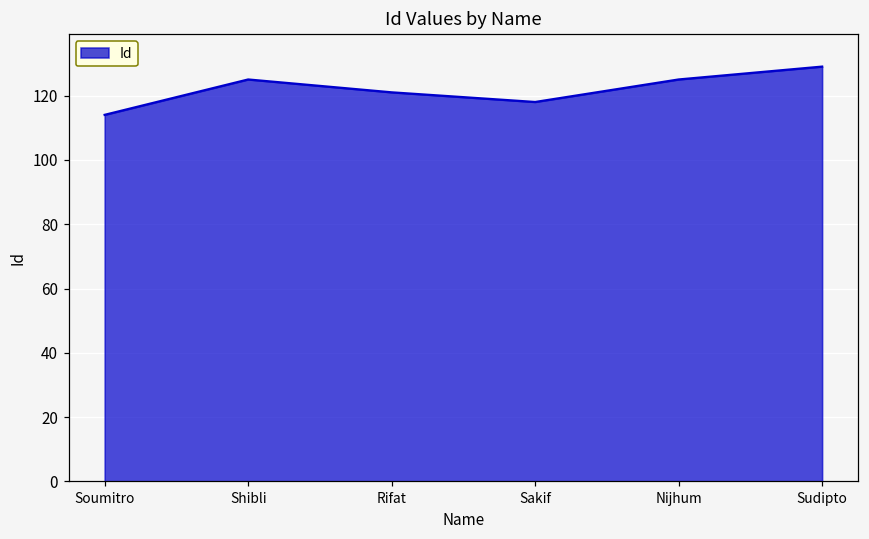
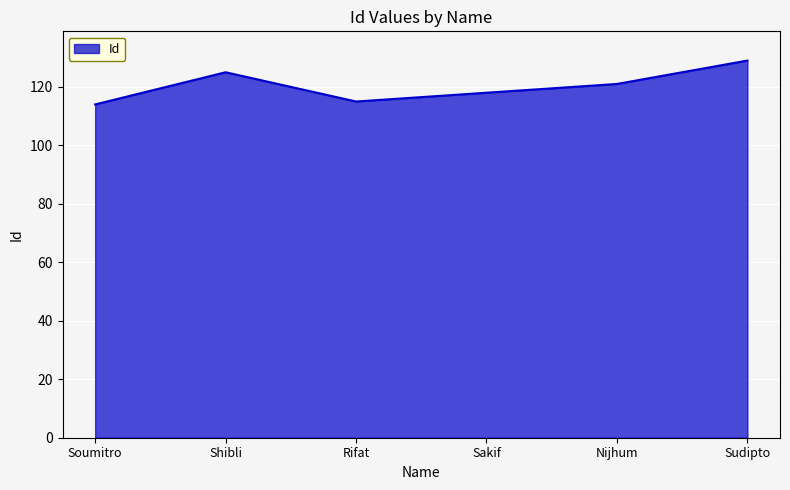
  {
    "Soumitro": 114,
    "Shibli": 125,
-   "Rifat": 121,
+   "Rifat": 115,
    "Sakif": 118,
-   "Nijhum": 125,
+   "Nijhum": 121,
    "Sudipto": 129
  }
